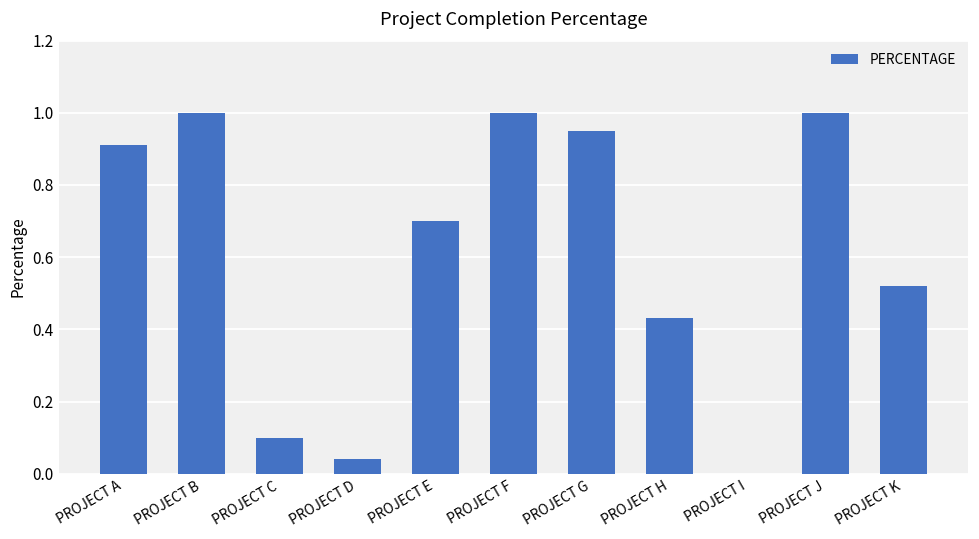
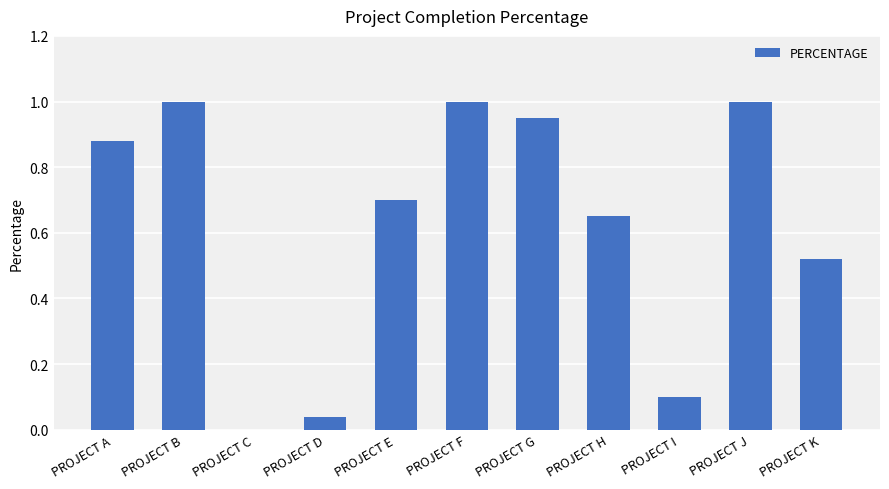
  {
-   "PROJECT A": 0.91,
+   "PROJECT A": 0.88,
    "PROJECT B": 1.00,
-   "PROJECT C": 0.1,
+   "PROJECT C": 0.0,
    "PROJECT D": 0.04,
    "PROJECT E": 0.70,
    "PROJECT F": 1.00,
    "PROJECT G": 0.95,
-   "PROJECT H": 0.43,
-   "PROJECT I": 0.0,
+   "PROJECT H": 0.65,
+   "PROJECT I": 0.1,
    "PROJECT J": 1.00,
    "PROJECT K": 0.52
  }
